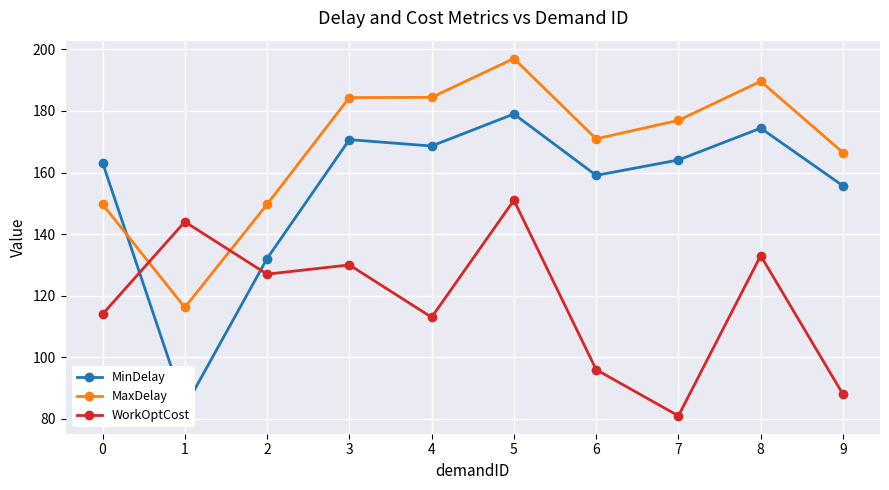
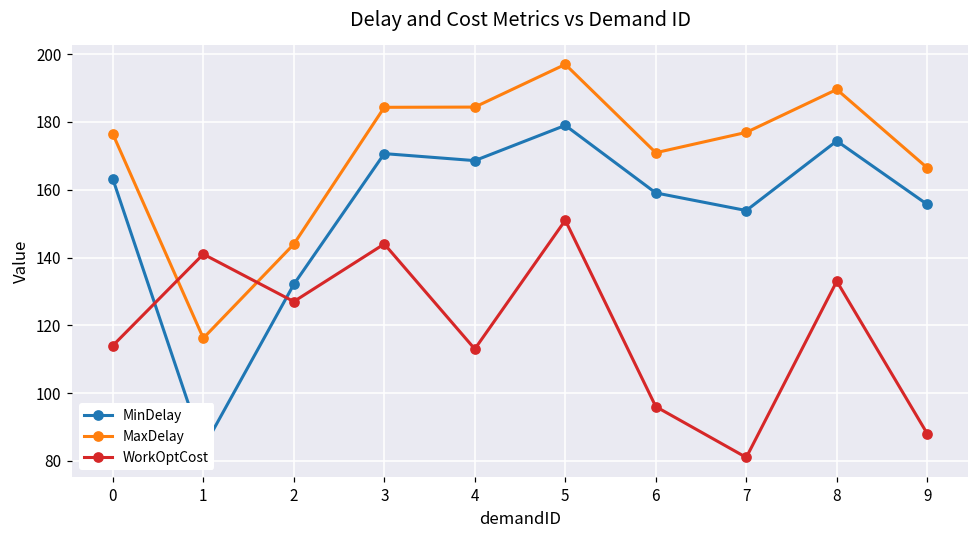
  {
    "MinDelay": {
      "0": 163,
      "2": 132,
      "3": 171,
      "4": 169,
      "5": 179,
      "6": 159,
-     "7": 164,
+     "7": 154,
      "8": 174,
      "9": 156
    },
    "MaxDelay": {
-     "0": 150,
+     "0": 176,
      "1": 116,
-     "2": 150,
+     "2": 144,
      "3": 184,
      "4": 184,
      "5": 197,
      "6": 171,
      "7": 177,
      "8": 190,
      "9": 166
    },
    "WorkOptCost": {
      "0": 114,
-     "1": 144,
+     "1": 141,
      "2": 127,
-     "3": 130,
+     "3": 144,
      "4": 113,
      "5": 151,
      "6": 96,
      "7": 81,
      "8": 133,
      "9": 88
    }
  }
